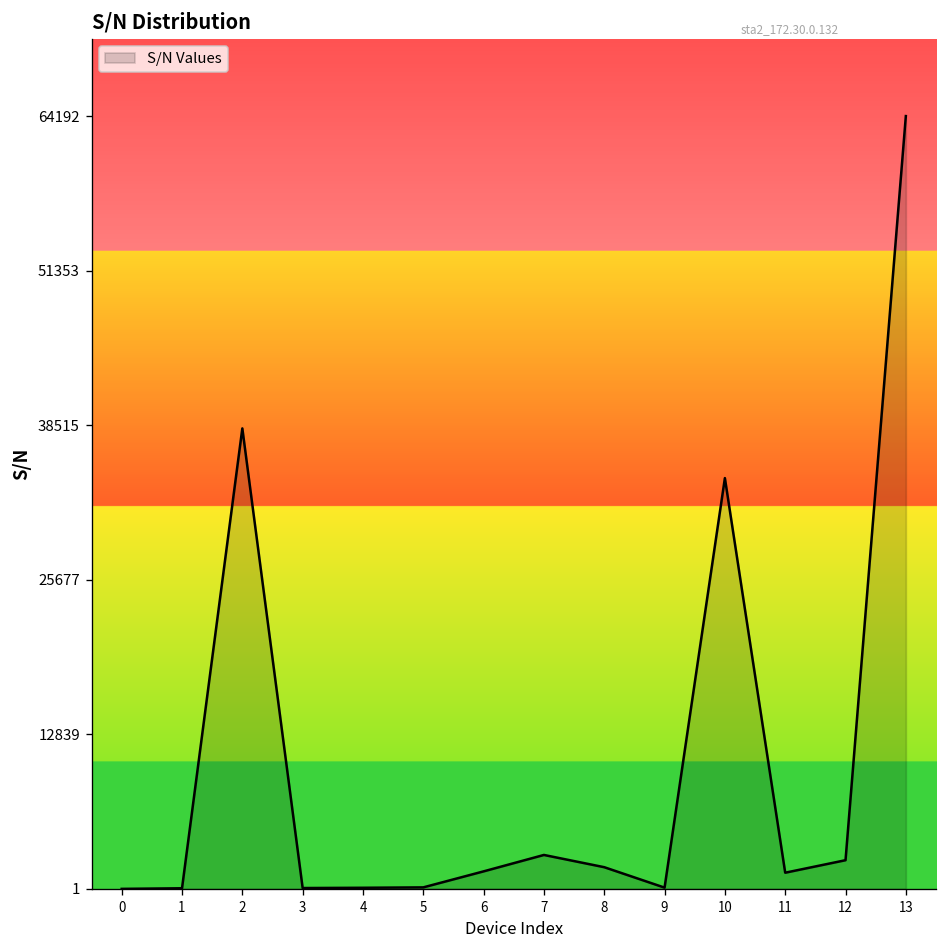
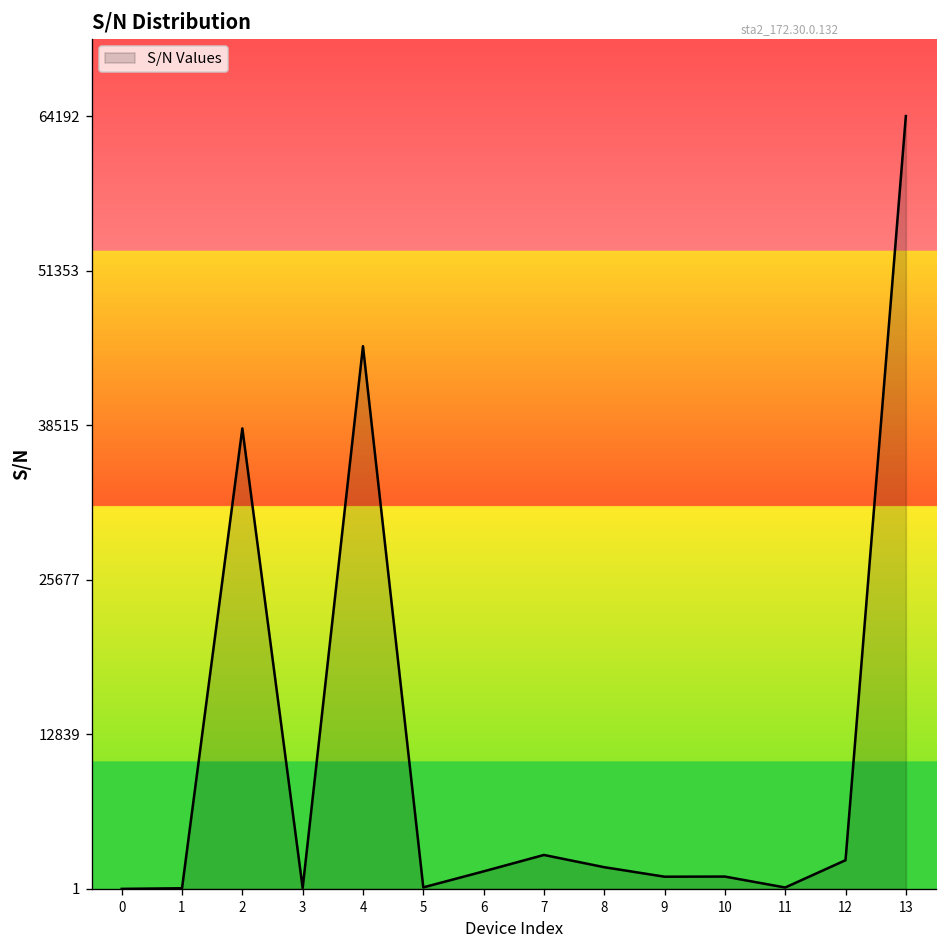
  {
    "0": 0,
    "1": 100,
    "2": 38300,
    "3": 100,
-   "4": 100,
+   "4": 45100,
    "5": 100,
    "6": 1500,
    "7": 2800,
    "8": 1800,
-   "9": 100,
-   "10": 34100,
-   "11": 1300,
+   "9": 1000,
+   "10": 1000,
+   "11": 100,
    "12": 2400,
    "13": 64200
  }
